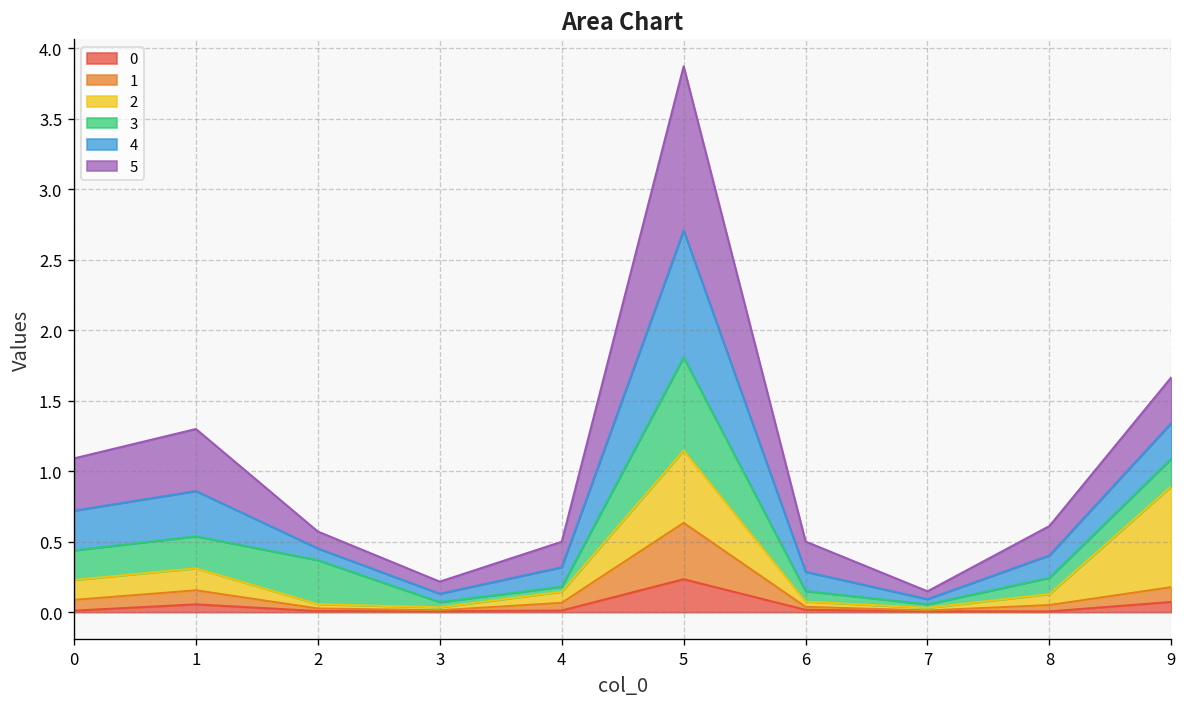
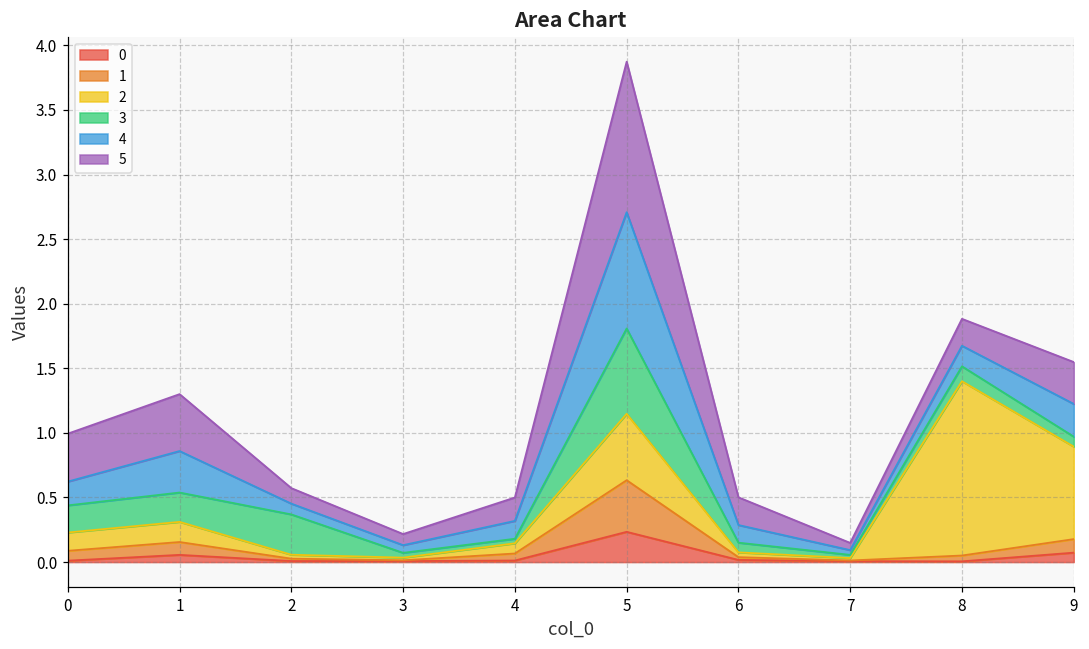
  {
    "2": {
      "0": 0.14,
      "1": 0.16,
      "2": 0.03,
      "4": 0.08,
      "5": 0.51,
      "6": 0.04,
-     "8": 0.08,
+     "8": 1.35,
      "9": 0.72
    },
    "3": {
      "0": 0.21,
      "1": 0.23,
      "2": 0.31,
      "3": 0.04,
      "4": 0.04,
      "5": 0.66,
      "6": 0.08,
      "7": 0.02,
      "8": 0.12,
-     "9": 0.20
+     "9": 0.08
    },
    "4": {
-     "0": 0.28,
+     "0": 0.18,
      "1": 0.32,
      "2": 0.08,
      "3": 0.06,
      "4": 0.14,
      "5": 0.90,
      "6": 0.14,
      "7": 0.04,
      "8": 0.16,
      "9": 0.25
    },
    "5": {
      "0": 0.37,
      "1": 0.44,
      "2": 0.12,
      "3": 0.09,
      "4": 0.18,
      "5": 1.17,
      "6": 0.21,
      "7": 0.06,
      "8": 0.21,
      "9": 0.32
    }
  }
